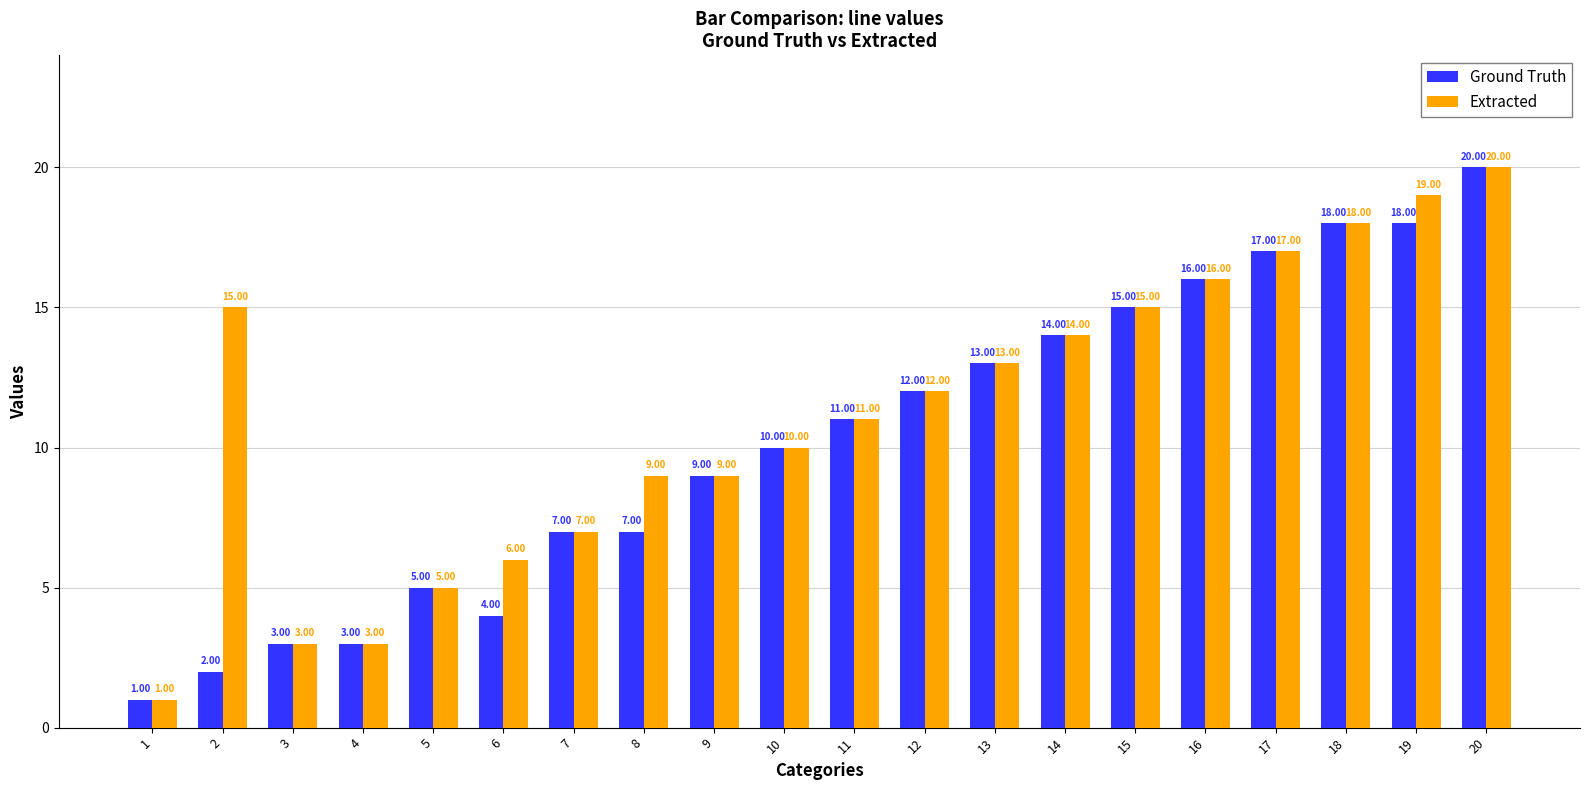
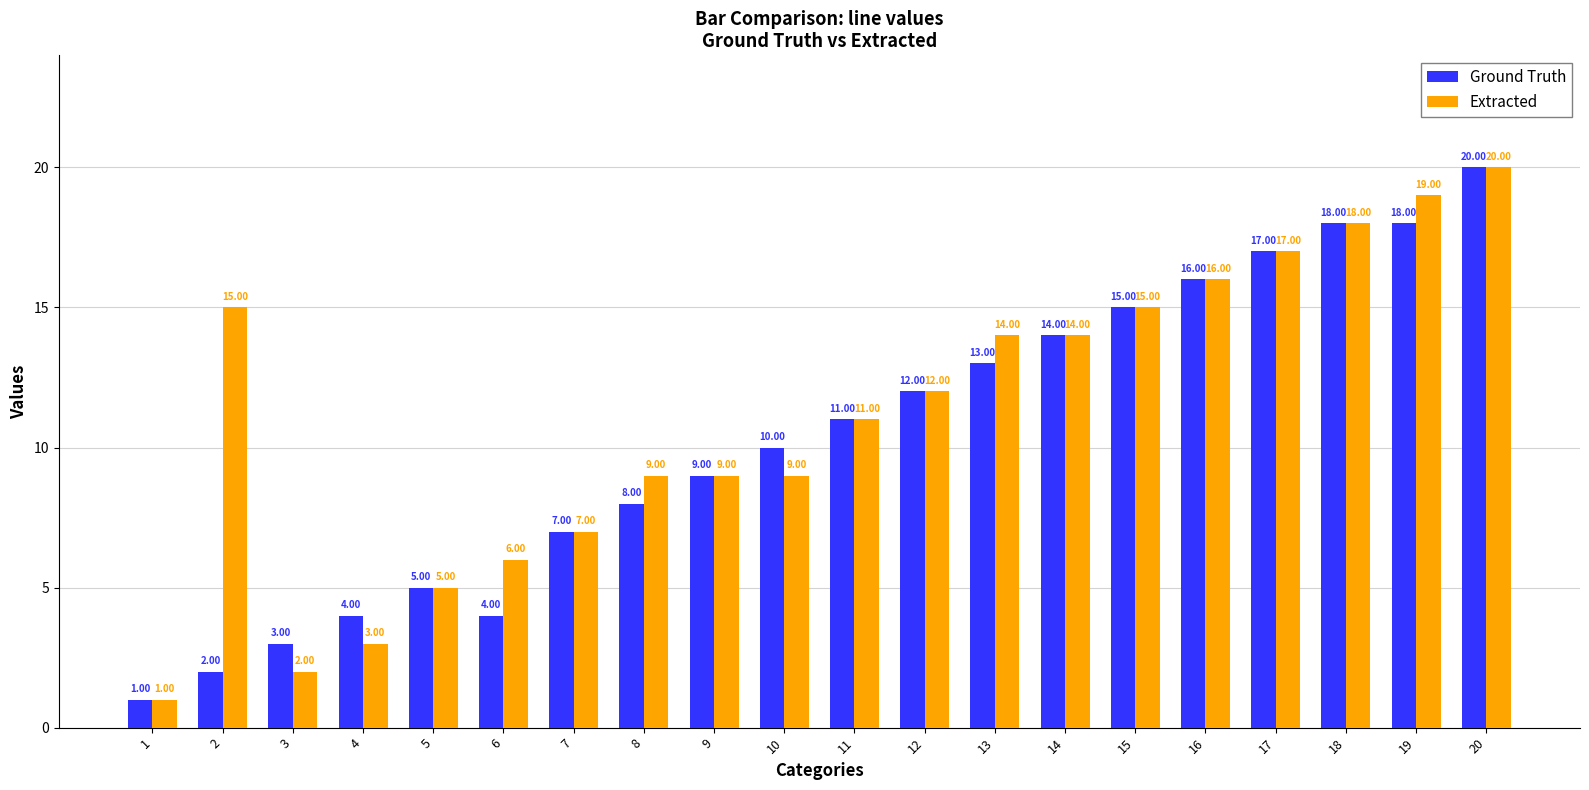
  {
    "Ground Truth": {
      "1": 1.00,
      "2": 2.00,
      "3": 3.00,
-     "4": 3.00,
+     "4": 4.00,
      "5": 5.00,
      "6": 4.00,
      "7": 7.00,
-     "8": 7.00,
+     "8": 8.00,
      "9": 9.00,
      "10": 10.00,
      "11": 11.00,
      "12": 12.00,
      "13": 13.00,
      "14": 14.00,
      "15": 15.00,
      "16": 16.00,
      "17": 17.00,
      "18": 18.00,
      "19": 18.00,
      "20": 20.00
    },
    "Extracted": {
      "1": 1.00,
      "2": 15.00,
-     "3": 3.00,
+     "3": 2.00,
      "4": 3.00,
      "5": 5.00,
      "6": 6.00,
      "7": 7.00,
      "8": 9.00,
      "9": 9.00,
-     "10": 10.00,
+     "10": 9.00,
      "11": 11.00,
      "12": 12.00,
-     "13": 13.00,
+     "13": 14.00,
      "14": 14.00,
      "15": 15.00,
      "16": 16.00,
      "17": 17.00,
      "18": 18.00,
      "19": 19.00,
      "20": 20.00
    }
  }
